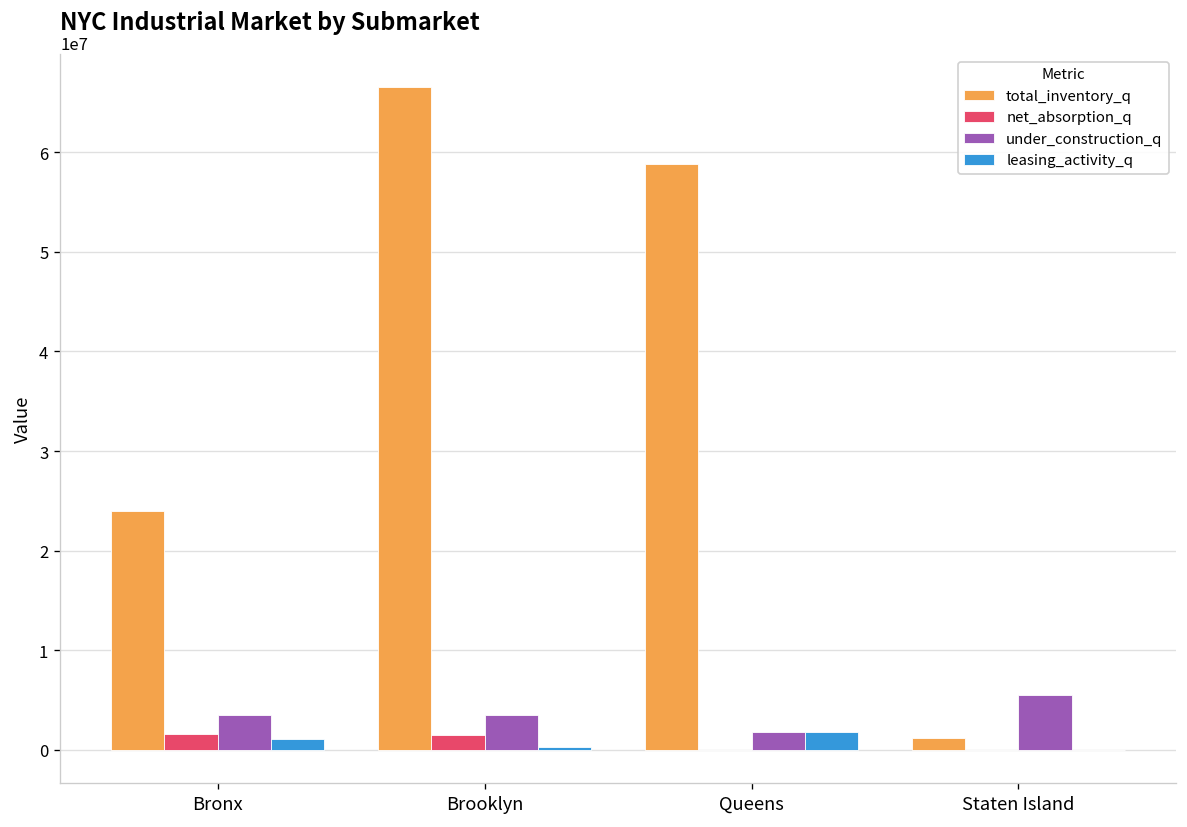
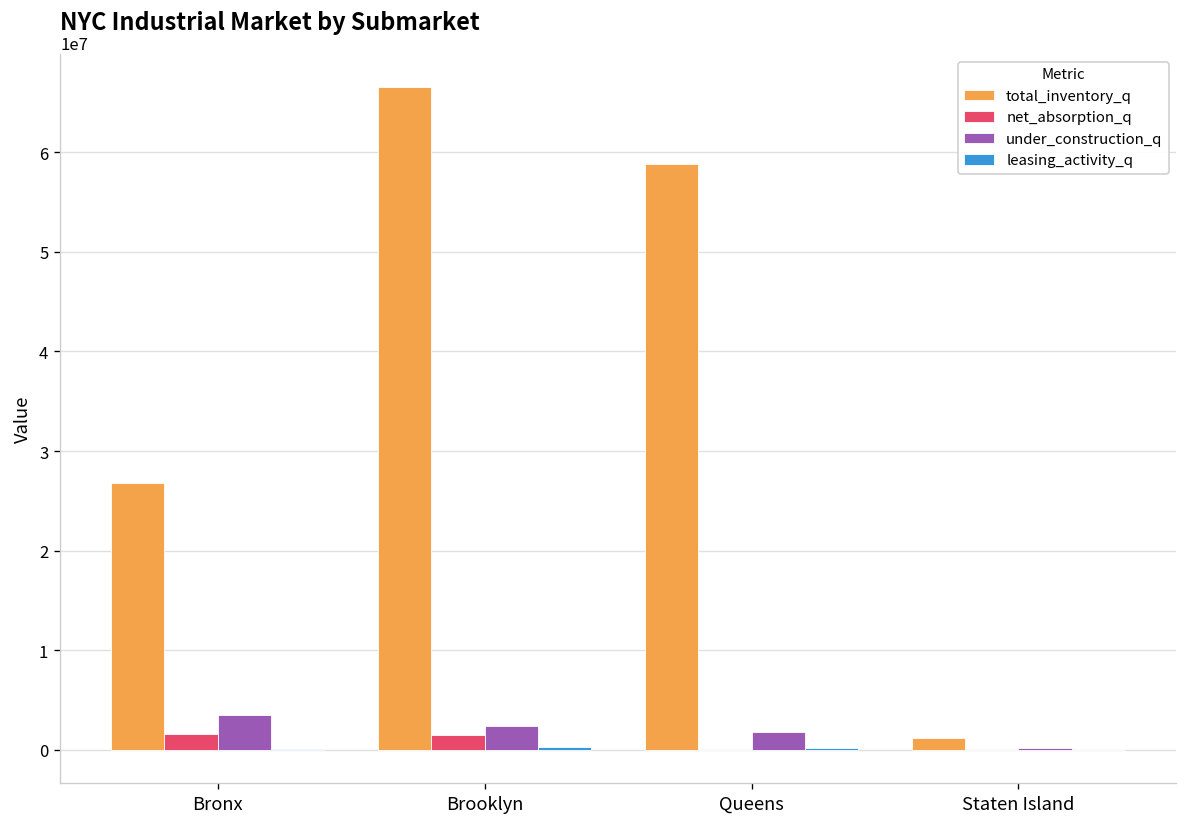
  {
    "total_inventory_q": {
-     "Bronx": 24000000,
+     "Bronx": 27000000,
      "Brooklyn": 67000000,
      "Queens": 59000000,
      "Staten Island": 1000000
    },
    "net_absorption_q": {
      "Bronx": 2000000,
      "Brooklyn": 1000000
    },
    "under_construction_q": {
      "Bronx": 3000000,
-     "Brooklyn": 3000000,
+     "Brooklyn": 2000000,
      "Queens": 2000000,
-     "Staten Island": 6000000
+     "Staten Island": 0
    },
    "leasing_activity_q": {
-     "Bronx": 1000000,
+     "Bronx": 0,
      "Brooklyn": 0,
-     "Queens": 2000000
+     "Queens": 0
    }
  }
